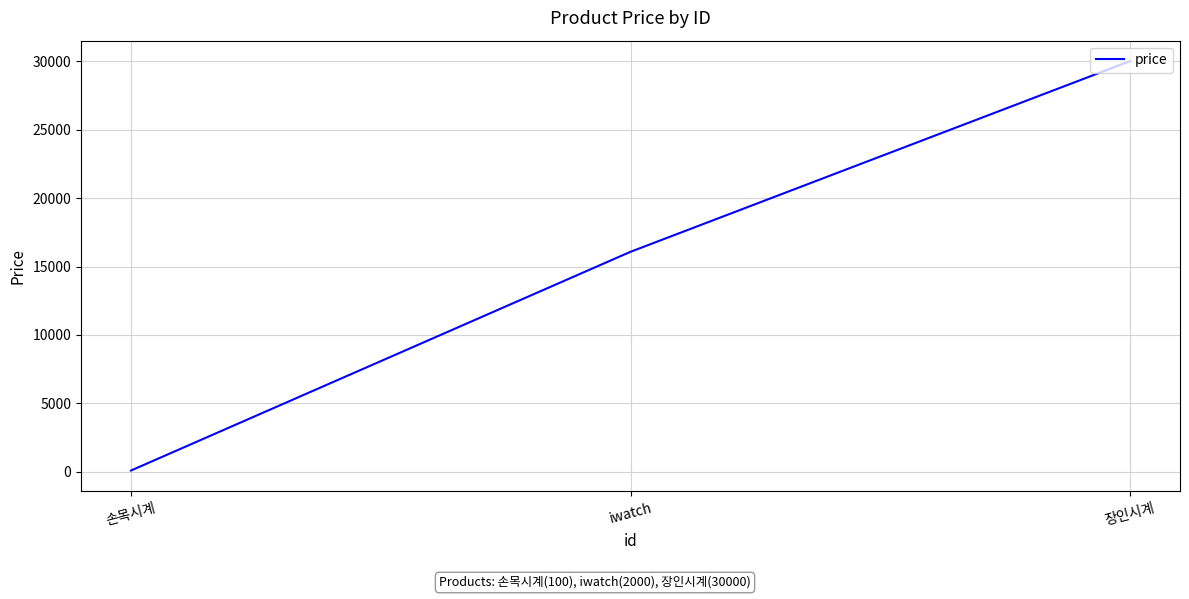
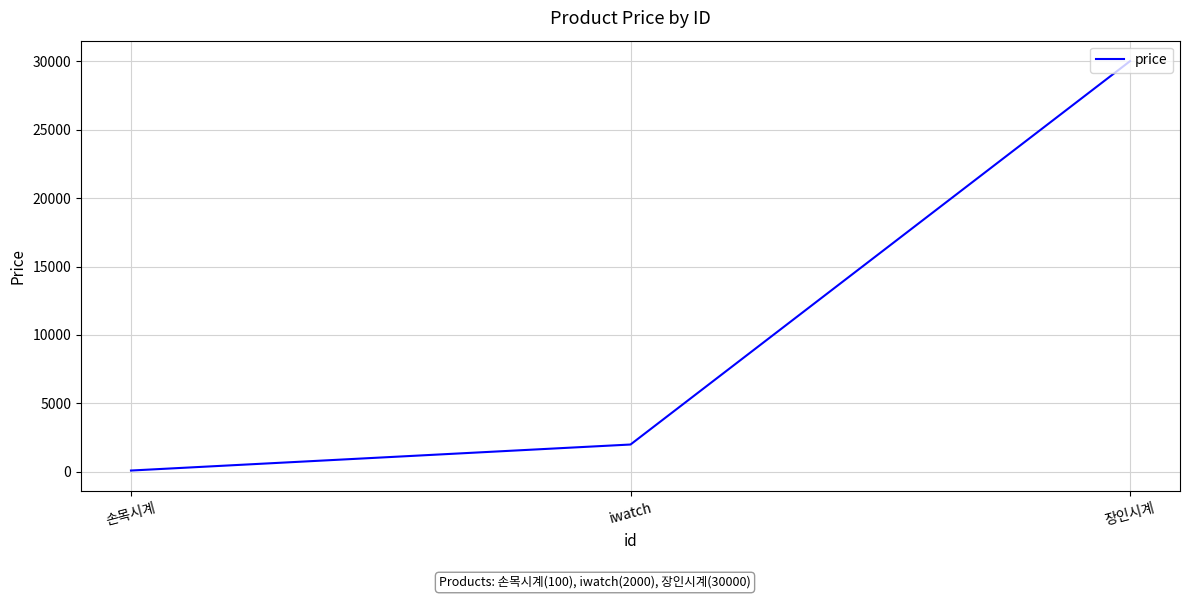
  {
    "손목시계": 100,
-   "iwatch": 16100
+   "iwatch": 2000
  }
